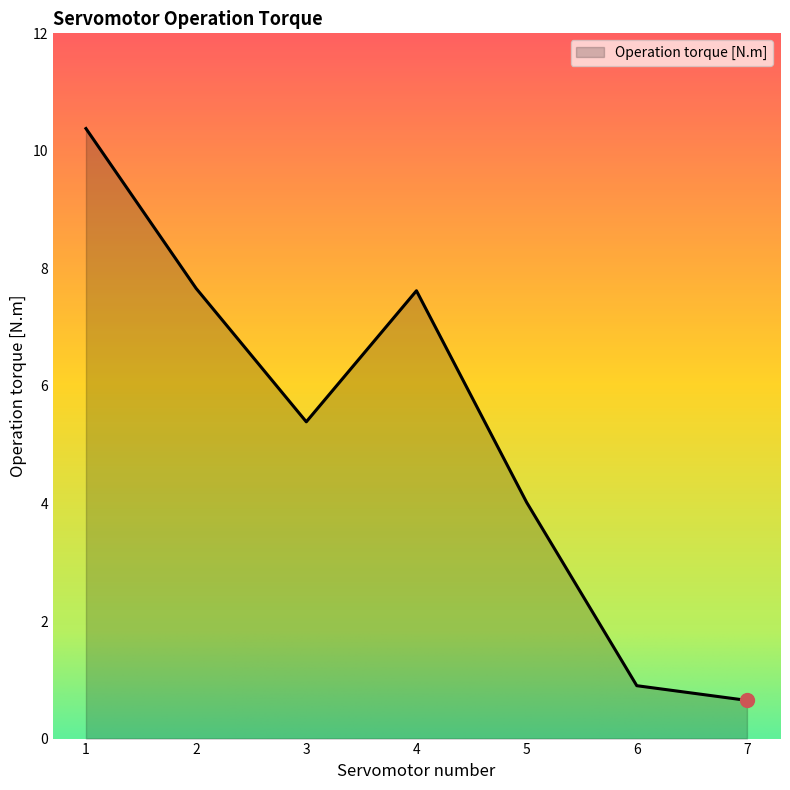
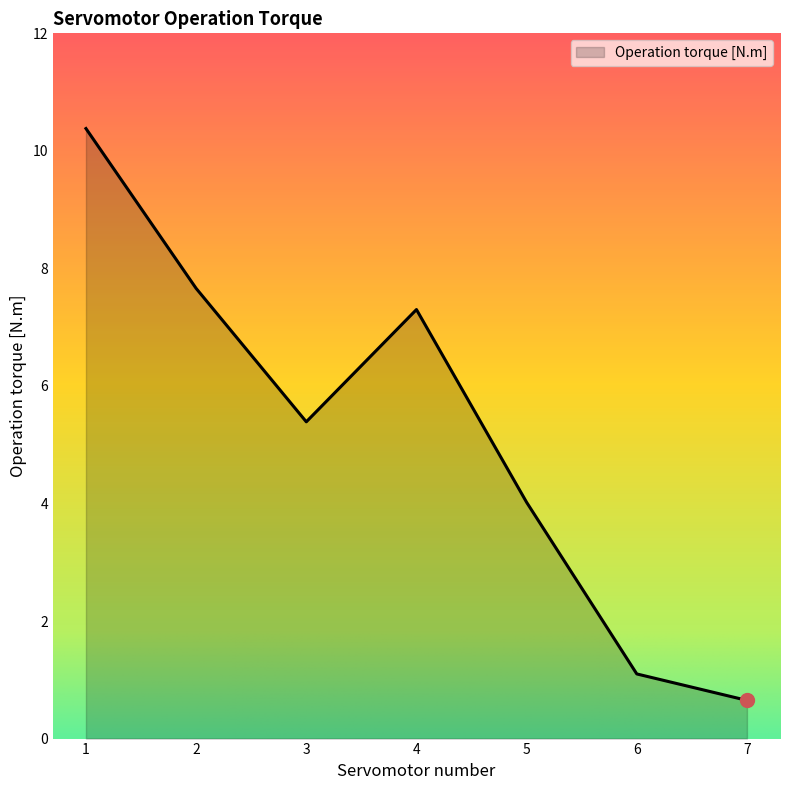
  {
    "Operation torque [N.m]": {
      "1": 10.4,
      "2": 7.7,
      "3": 5.4,
-     "4": 7.6,
+     "4": 7.3,
      "5": 4.0,
-     "6": 0.9
+     "6": 1.1
    }
  }
